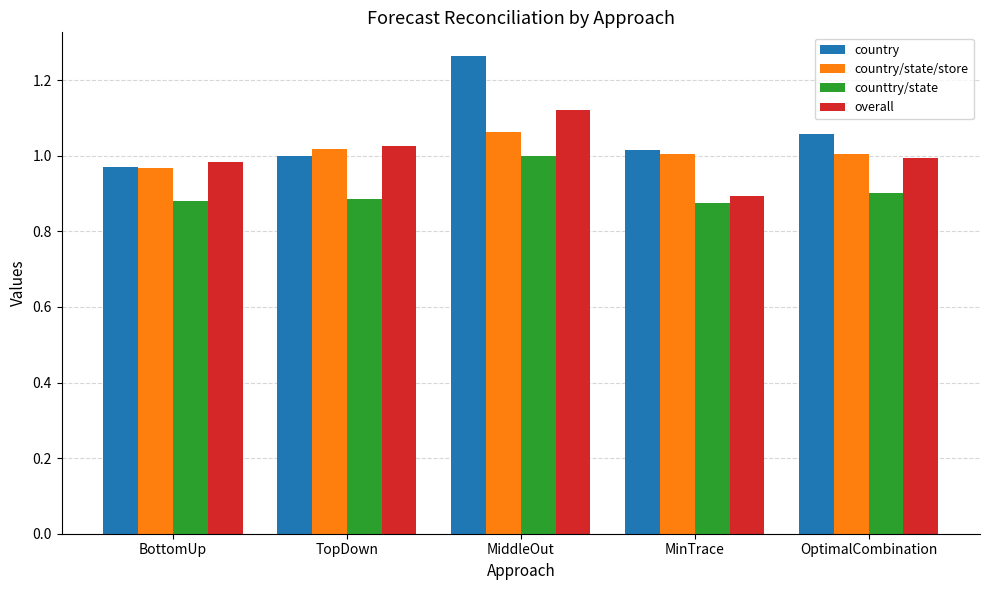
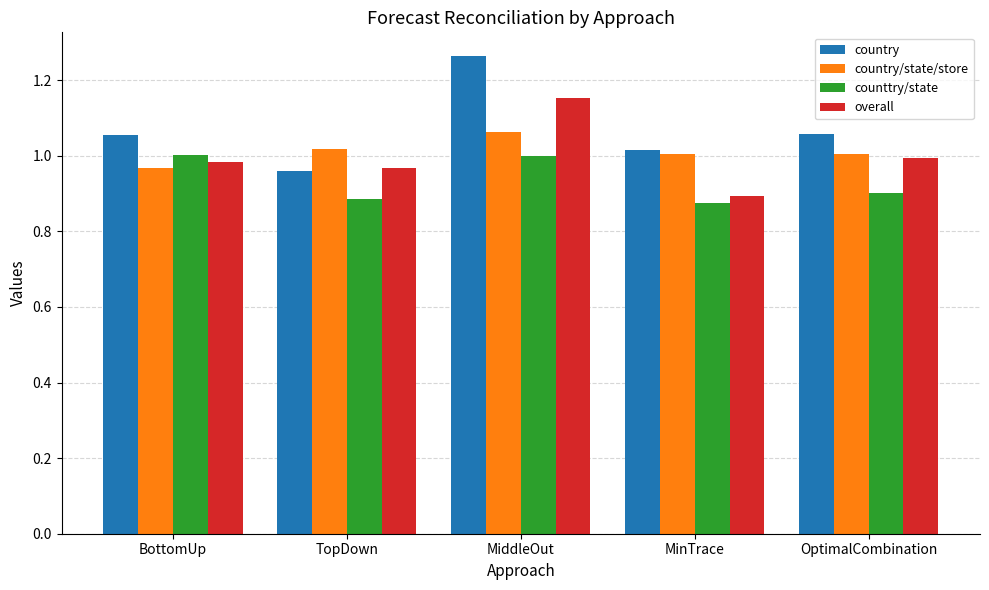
  {
    "country": {
-     "BottomUp": 0.97,
-     "TopDown": 1.00,
+     "BottomUp": 1.06,
+     "TopDown": 0.96,
      "MiddleOut": 1.26,
      "MinTrace": 1.02,
      "OptimalCombination": 1.06
    },
    "country/state/store": {
      "BottomUp": 0.97,
      "TopDown": 1.02,
      "MiddleOut": 1.06,
      "MinTrace": 1.01,
      "OptimalCombination": 1.01
    },
    "counttry/state": {
-     "BottomUp": 0.88,
+     "BottomUp": 1.00,
      "TopDown": 0.89,
      "MiddleOut": 1.00,
      "MinTrace": 0.87,
      "OptimalCombination": 0.90
    },
    "overall": {
      "BottomUp": 0.98,
-     "TopDown": 1.03,
-     "MiddleOut": 1.12,
+     "TopDown": 0.97,
+     "MiddleOut": 1.15,
      "MinTrace": 0.89,
      "OptimalCombination": 0.99
    }
  }
